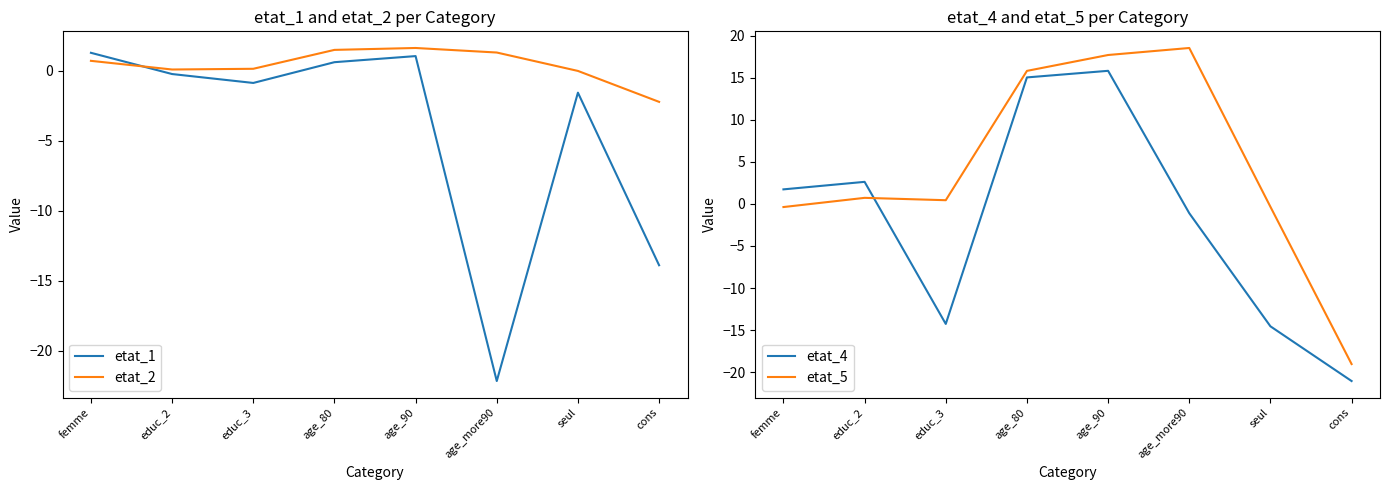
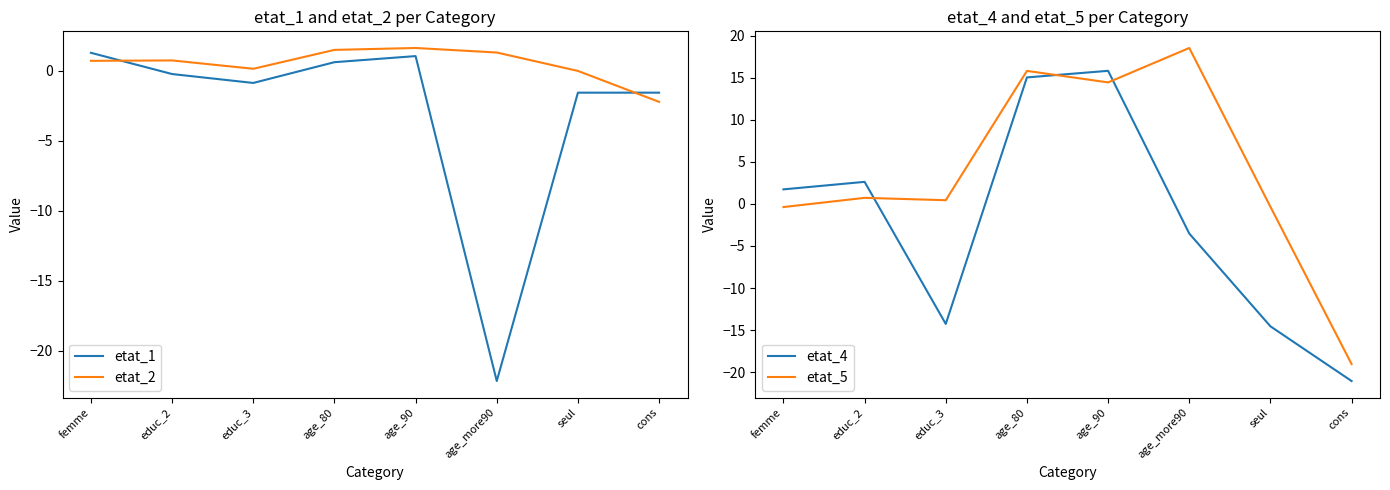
  {
    "etat_1 and etat_2 per Category": {
      "etat_1": {
        "femme": 1.3,
        "educ_2": -0.2,
        "educ_3": -0.9,
        "age_80": 0.6,
        "age_90": 1.0,
        "age_more90": -22.2,
        "seul": -1.6,
-       "cons": -13.9
+       "cons": -1.6
      },
      "etat_2": {
        "femme": 0.7,
-       "educ_2": 0.1,
+       "educ_2": 0.7,
        "educ_3": 0.1,
        "age_80": 1.5,
        "age_90": 1.6,
        "age_more90": 1.3,
        "seul": 0.0,
        "cons": -2.2
      }
    },
    "etat_4 and etat_5 per Category": {
      "etat_4": {
        "femme": 2,
        "educ_2": 3,
        "educ_3": -14,
        "age_80": 15,
        "age_90": 16,
-       "age_more90": -1,
+       "age_more90": -4,
        "seul": -15,
        "cons": -21
      },
      "etat_5": {
        "femme": 0,
        "educ_2": 1,
        "educ_3": 0,
        "age_80": 16,
-       "age_90": 18,
+       "age_90": 14,
        "age_more90": 19,
        "seul": 0,
        "cons": -19
      }
    }
  }
